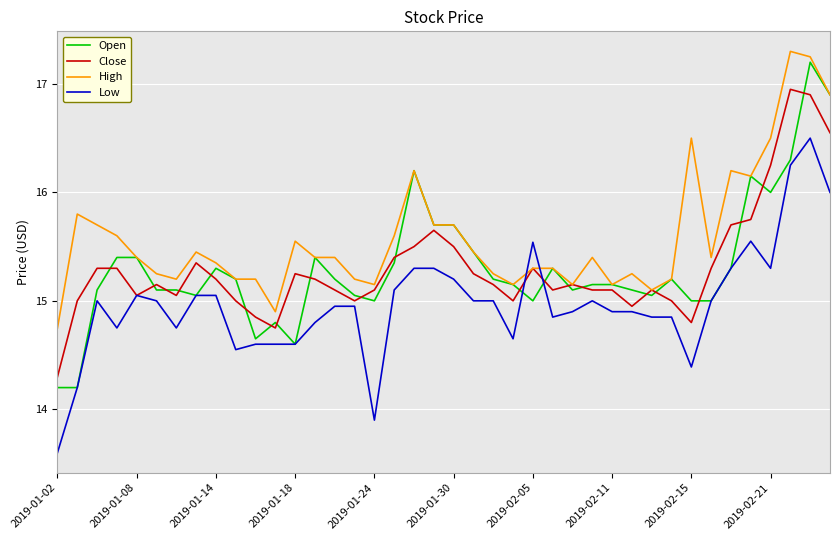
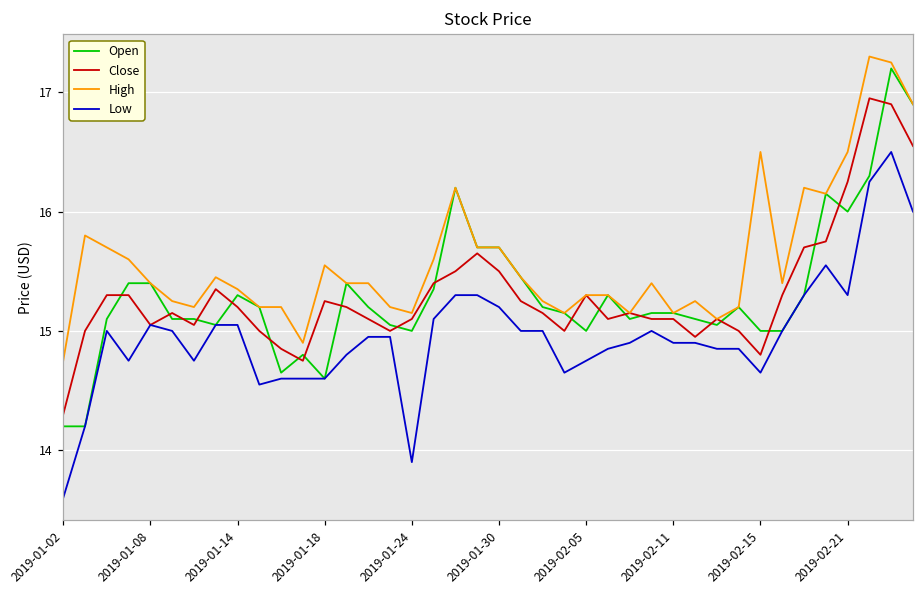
  {
    "Open": {
      "2019-01-02": 14.20,
      "2019-01-14": 15.30,
      "2019-01-24": 15.00,
      "2019-02-05": 15.00,
      "2019-02-15": 15.00,
      "2019-02-21": 16.00
    },
    "Close": {
      "2019-01-02": 14.30,
      "2019-01-14": 15.20,
      "2019-01-18": 15.25,
      "2019-01-24": 15.10,
      "2019-01-30": 15.50,
      "2019-02-11": 15.10,
      "2019-02-15": 14.80,
      "2019-02-21": 16.25
    },
    "High": {
      "2019-01-02": 14.75,
      "2019-01-14": 15.35,
      "2019-01-18": 15.55,
      "2019-01-24": 15.15,
      "2019-02-15": 16.50,
      "2019-02-21": 16.50
    },
    "Low": {
      "2019-01-02": 13.60,
      "2019-01-14": 15.05,
      "2019-01-24": 13.90,
      "2019-01-30": 15.20,
-     "2019-02-05": 15.54,
+     "2019-02-05": 14.75,
      "2019-02-11": 14.90,
-     "2019-02-15": 14.39,
+     "2019-02-15": 14.65,
      "2019-02-21": 15.30
    }
  }
